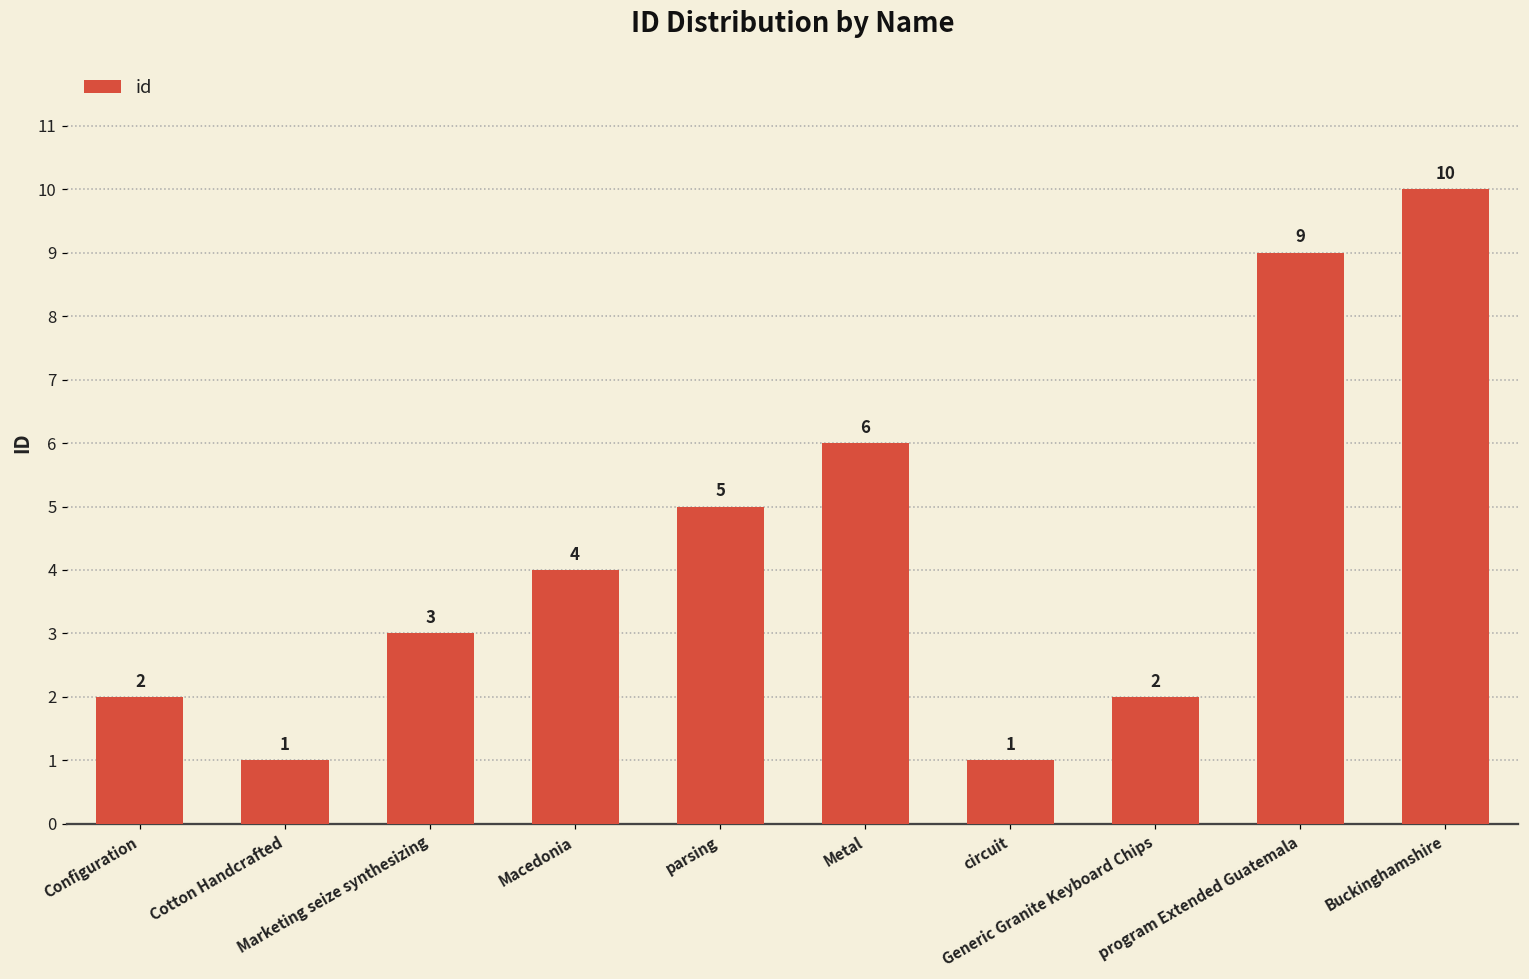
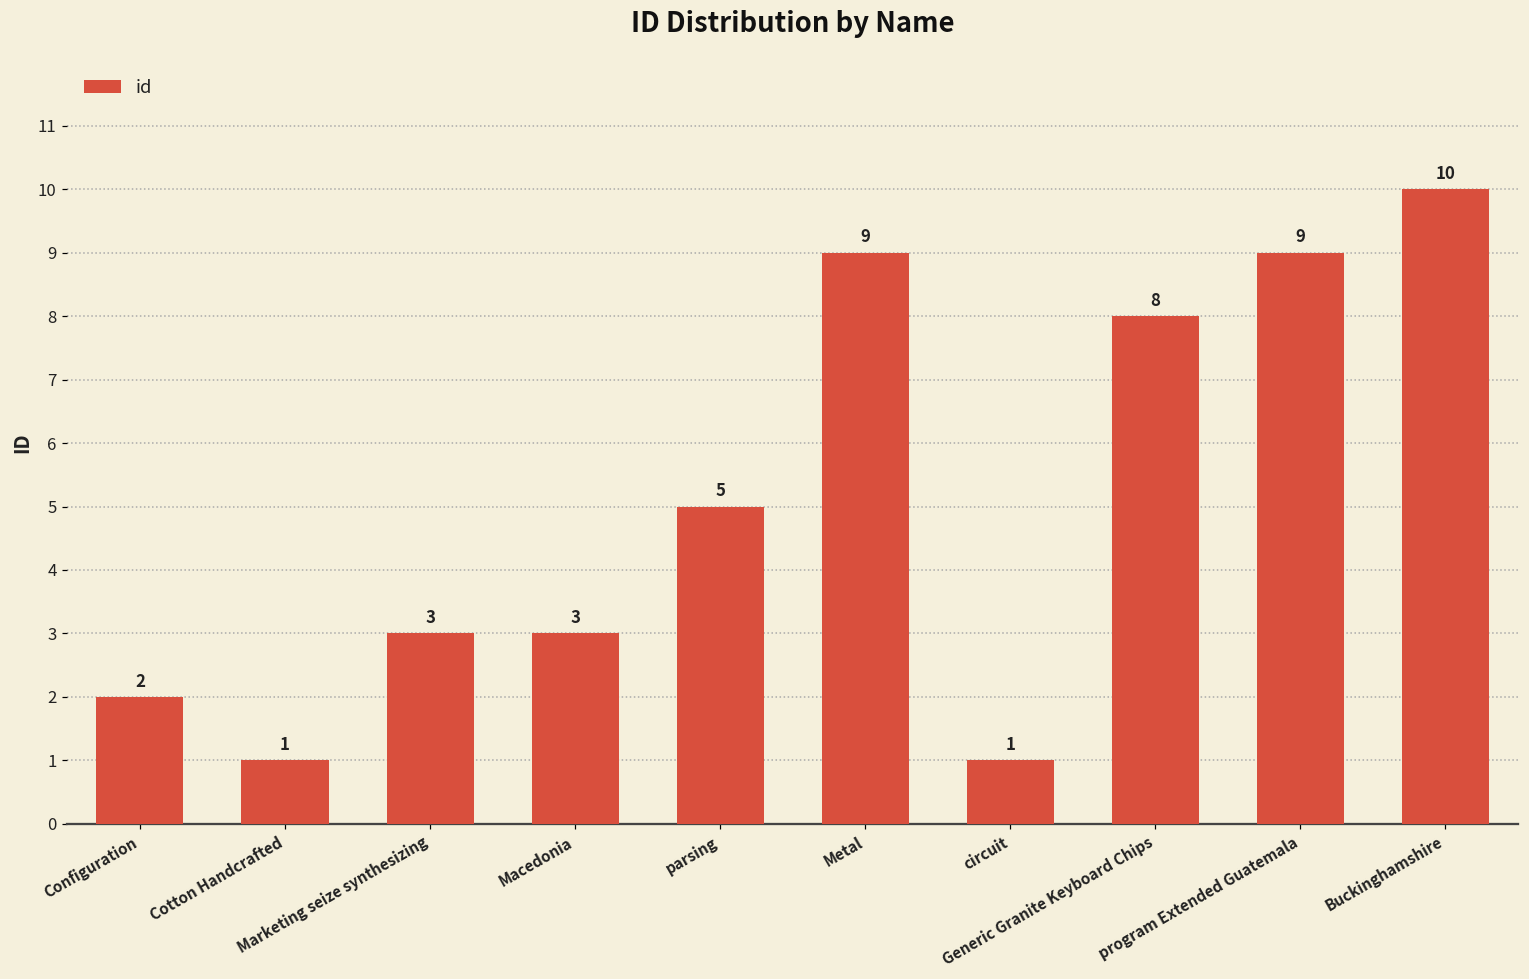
  {
    "Configuration": 2,
    "Cotton Handcrafted": 1,
    "Marketing seize synthesizing": 3,
-   "Macedonia": 4,
+   "Macedonia": 3,
    "parsing": 5,
-   "Metal": 6,
+   "Metal": 9,
    "circuit": 1,
-   "Generic Granite Keyboard Chips": 2,
+   "Generic Granite Keyboard Chips": 8,
    "program Extended Guatemala": 9,
    "Buckinghamshire": 10
  }
